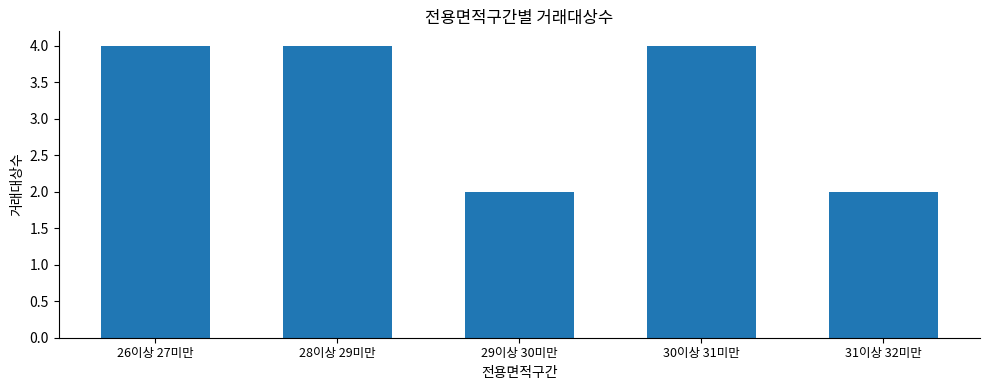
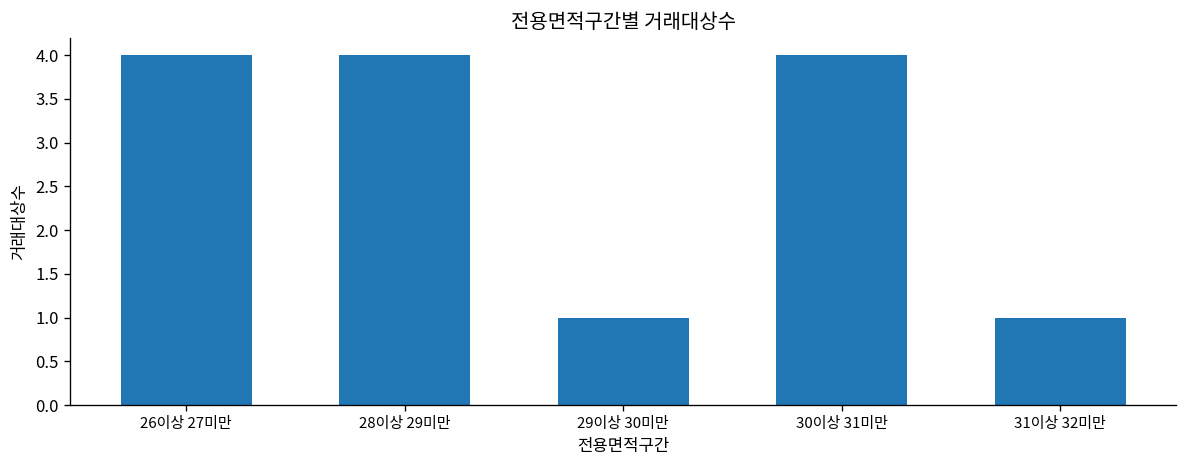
  {
    "26이상 27미만": 4,
    "28이상 29미만": 4,
-   "29이상 30미만": 2,
+   "29이상 30미만": 1,
    "30이상 31미만": 4,
-   "31이상 32미만": 2
+   "31이상 32미만": 1
  }
